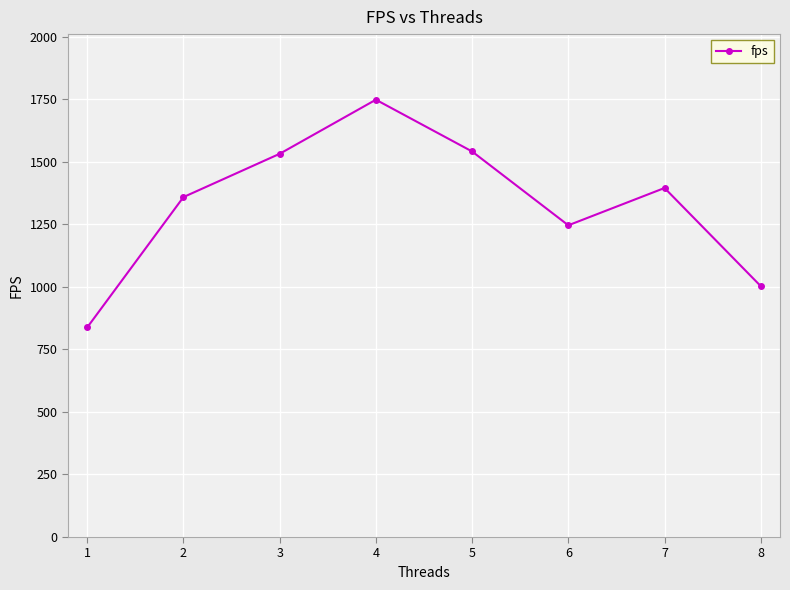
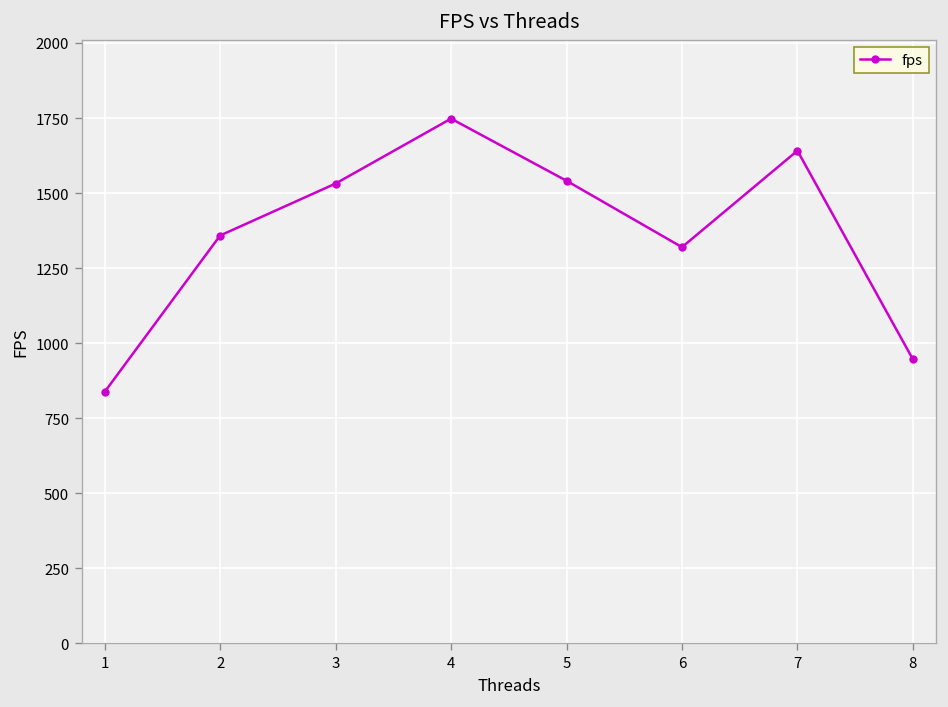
  {
    "1": 840,
    "2": 1360,
    "3": 1530,
    "4": 1750,
    "5": 1540,
-   "6": 1250,
-   "7": 1400,
-   "8": 1000
+   "6": 1320,
+   "7": 1640,
+   "8": 950
  }
